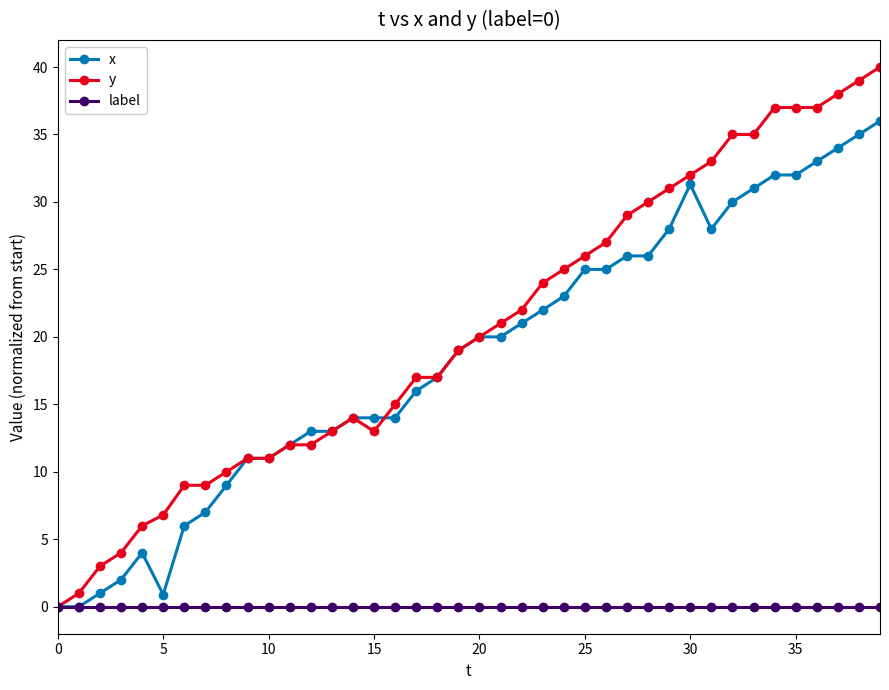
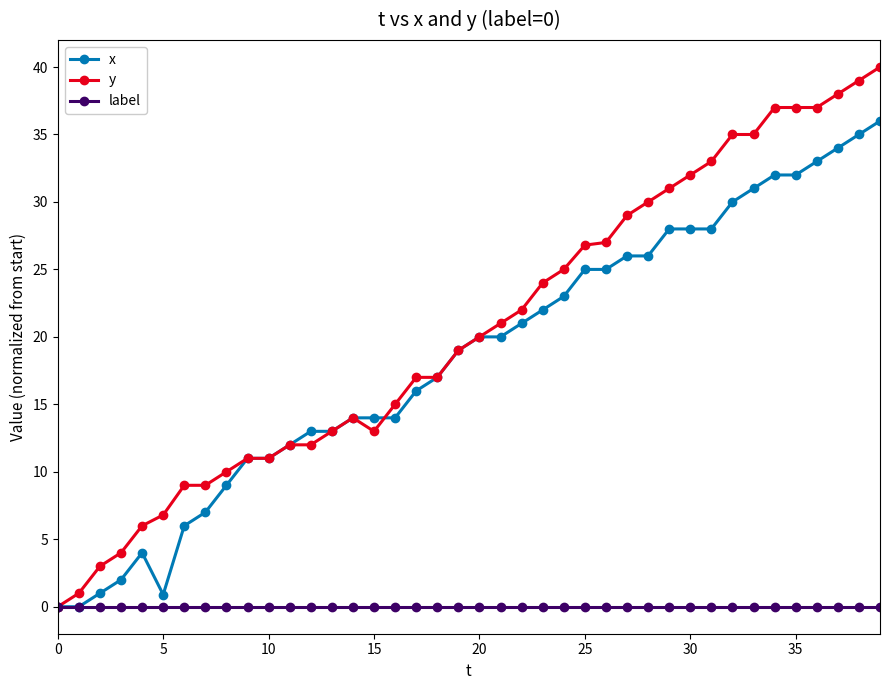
  {
    "x": {
      "5": 0.9,
      "15": 14.0,
      "25": 25.0,
-     "30": 31.3,
+     "30": 28.0,
      "35": 32.0
    },
    "y": {
      "5": 6.8,
      "15": 13.0,
-     "25": 26.0,
+     "25": 26.8,
      "30": 32.0,
      "35": 37.0
    },
    "label": {
      "5": 0.0,
      "10": 0.0,
      "15": 0.0,
      "20": 0.0,
      "25": 0.0,
      "30": 0.0,
      "35": 0.0
    }
  }
